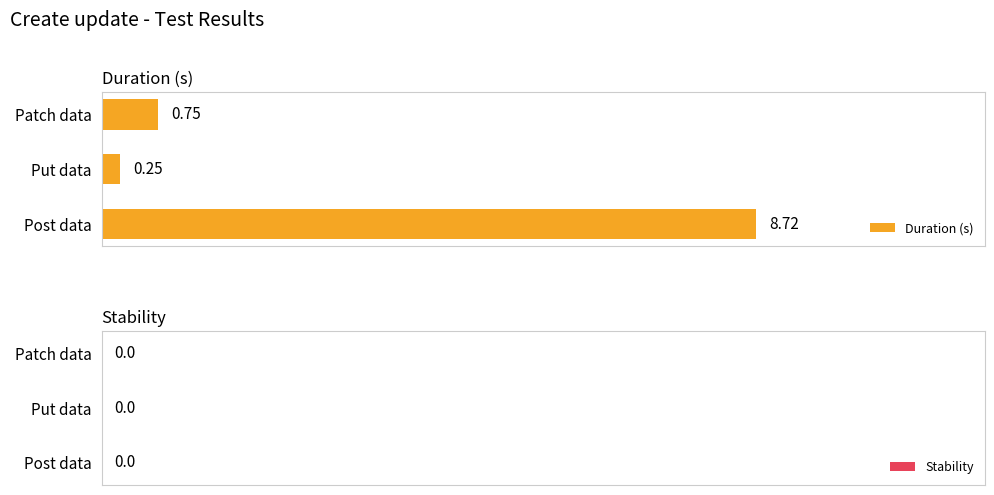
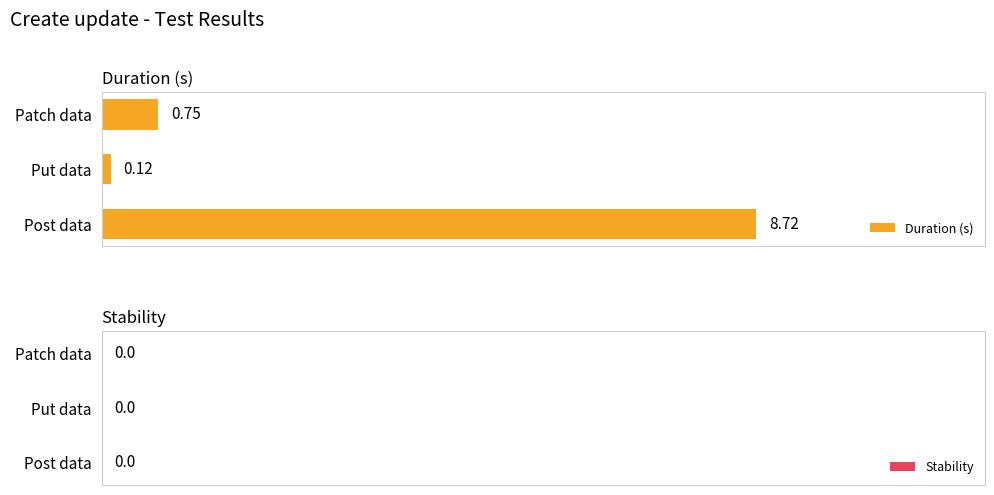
  {
    "Duration (s)": {
      "Patch data": 0.75,
-     "Put data": 0.25,
+     "Put data": 0.12,
      "Post data": 8.72
    },
    "Stability": {
      "Patch data": 0.0,
      "Put data": 0.0,
      "Post data": 0.0
    }
  }
